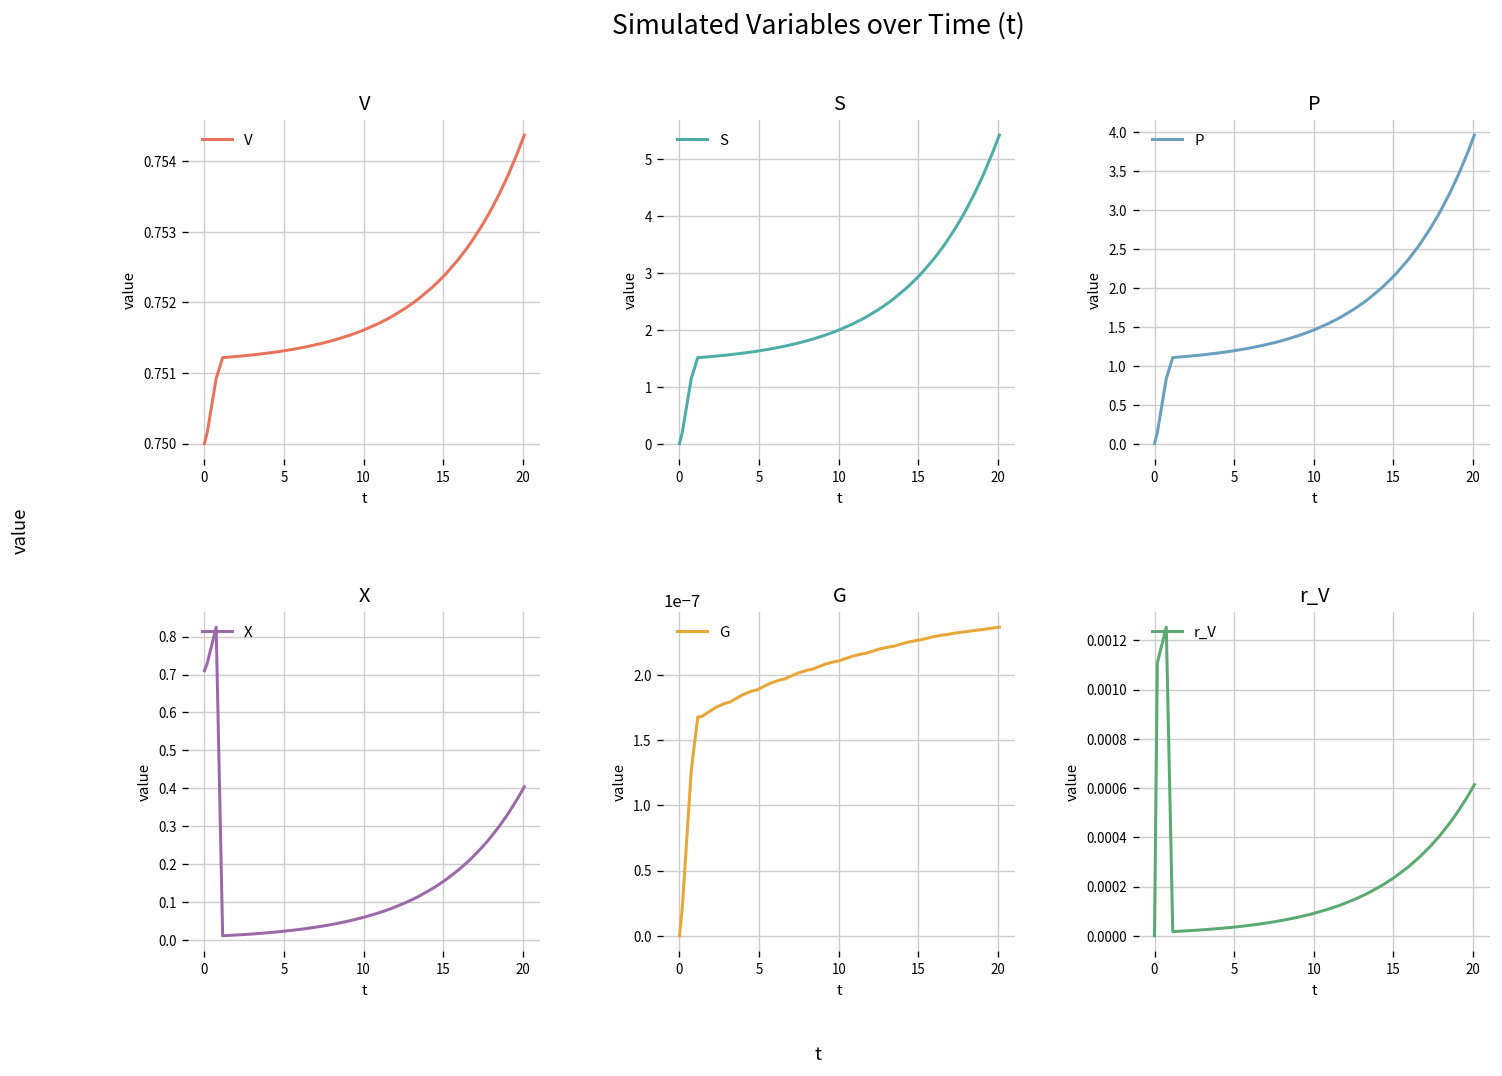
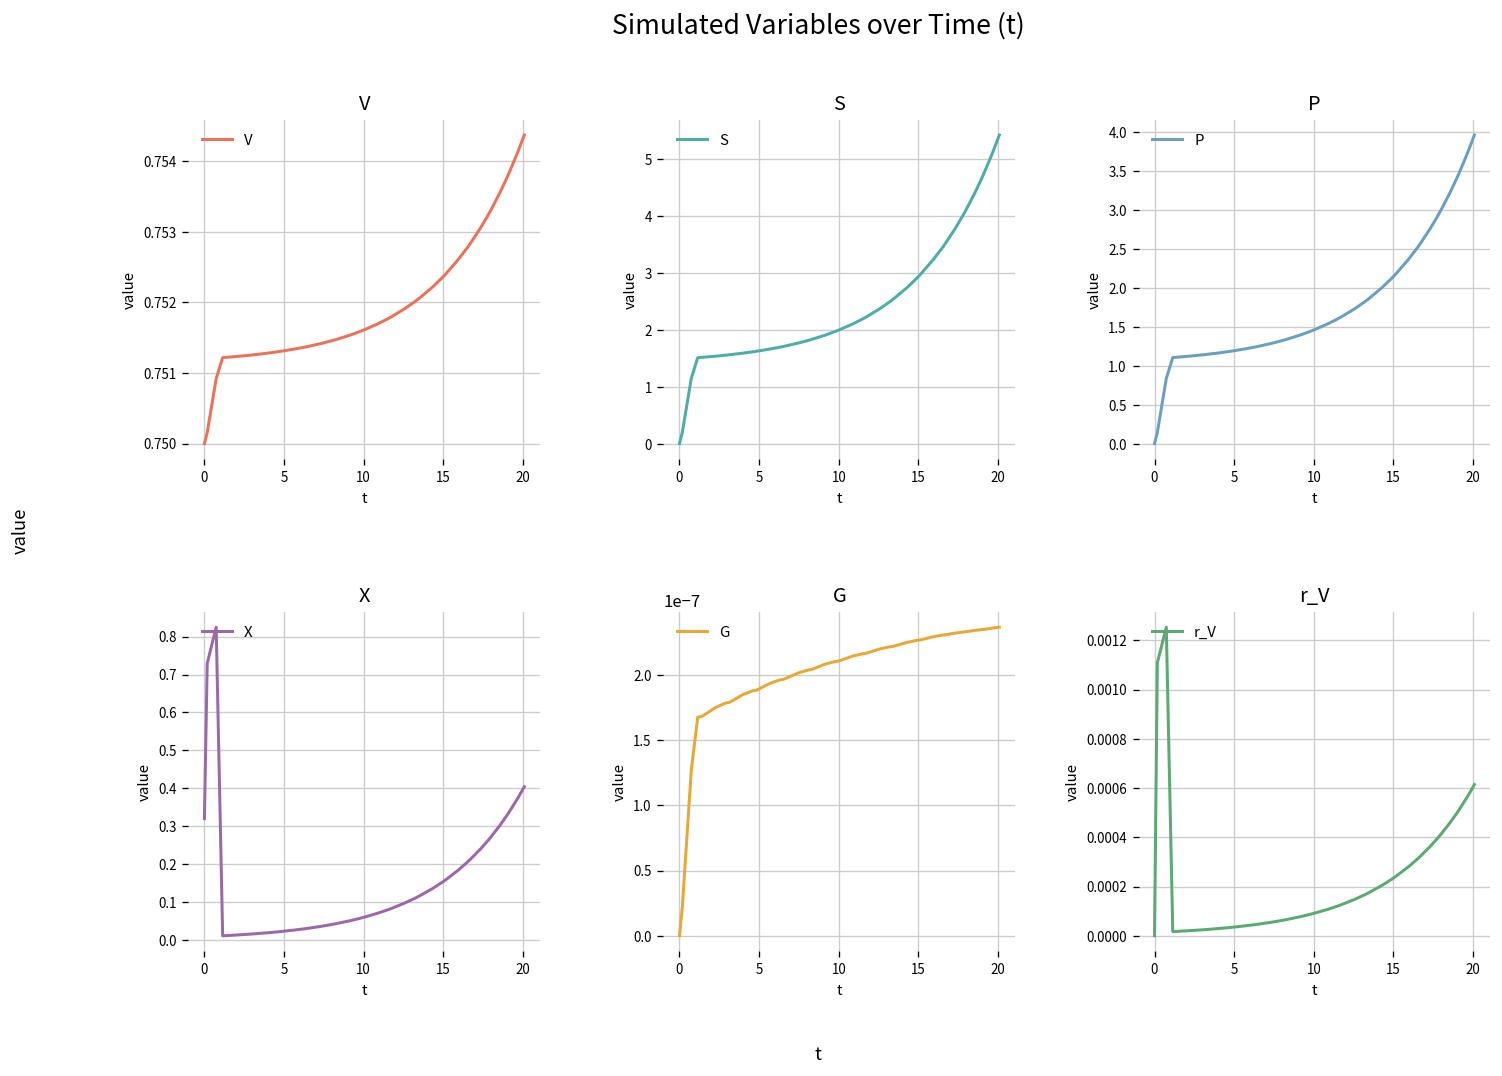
  {
    "V": {
      "0": 0.7500
    },
    "S": {
      "0": 0.0
    },
    "P": {
      "0": 0.0
    },
    "X": {
-     "0": 0.71
+     "0": 0.32
    },
    "G": {
      "0": 0.000000000
    },
    "r_V": {
      "0": 0.00000
    }
  }
